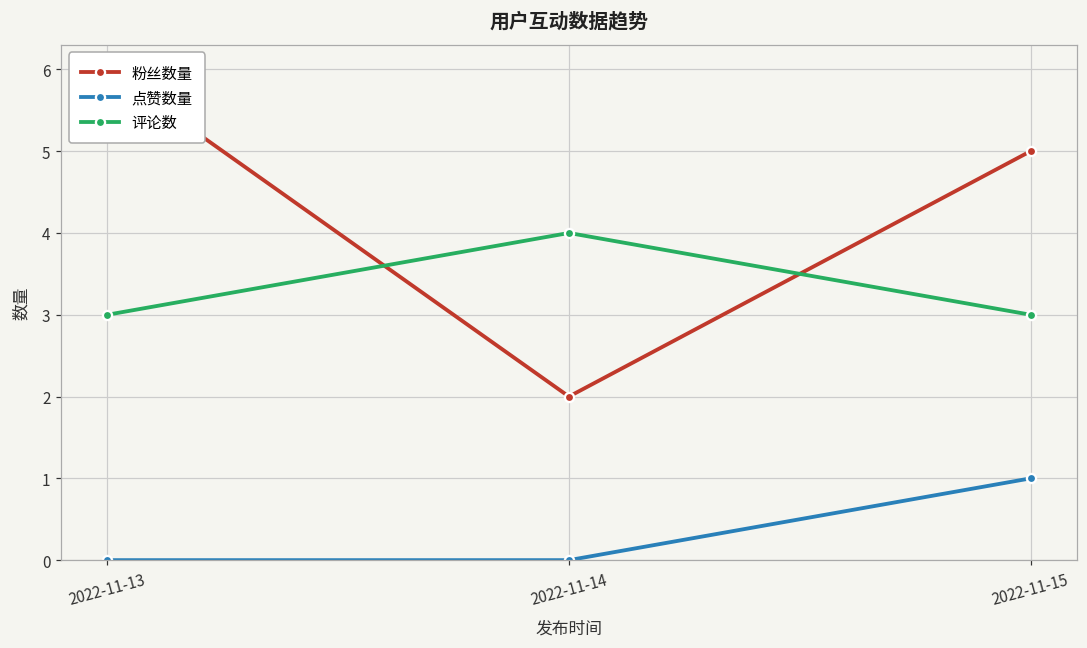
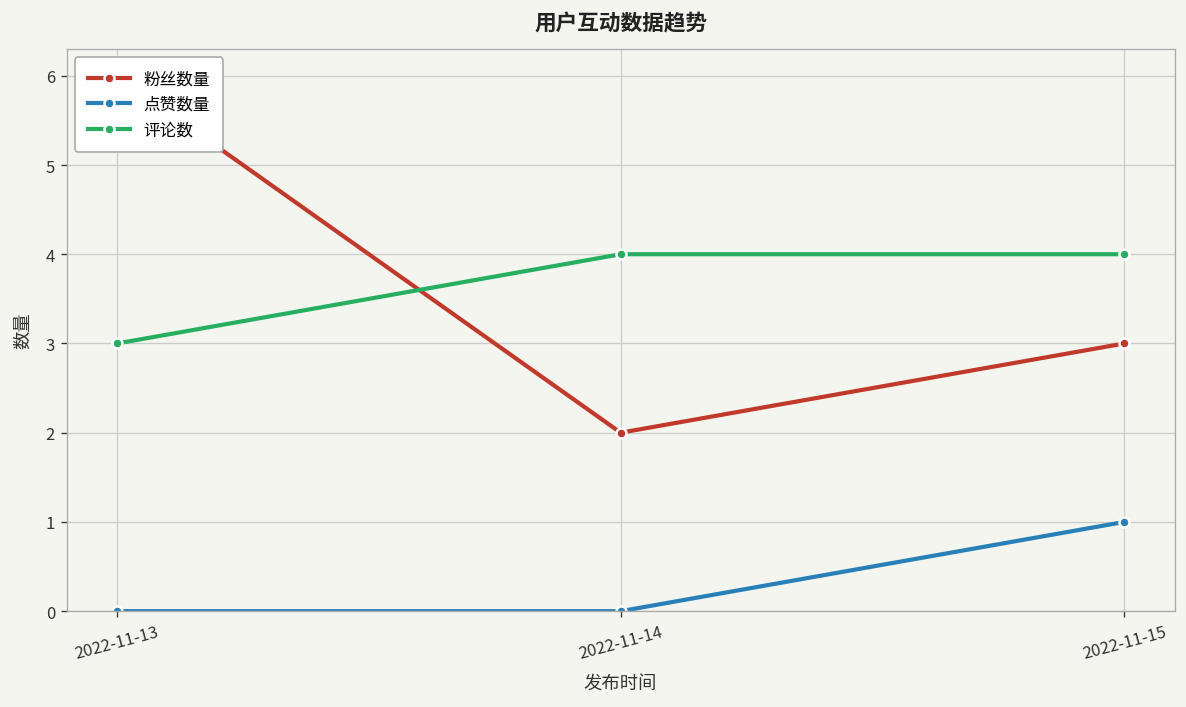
  {
    "粉丝数量": {
      "2022-11-14": 2,
-     "2022-11-15": 5
+     "2022-11-15": 3
    },
    "点赞数量": {
      "2022-11-13": 0,
      "2022-11-14": 0,
      "2022-11-15": 1
    },
    "评论数": {
      "2022-11-13": 3,
      "2022-11-14": 4,
-     "2022-11-15": 3
+     "2022-11-15": 4
    }
  }
